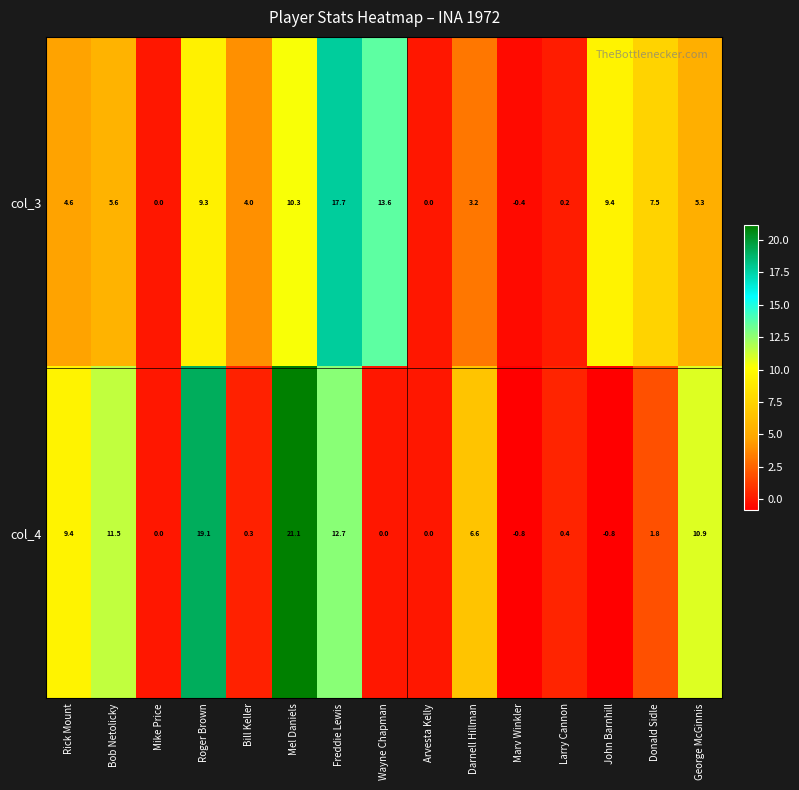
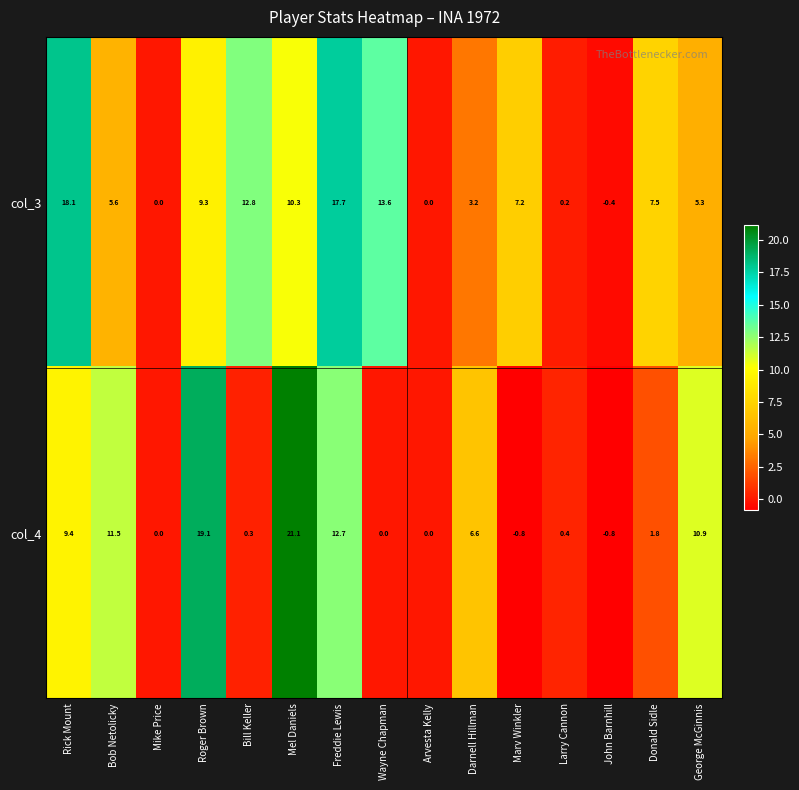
  {
    "col_3": {
-     "Rick Mount": 4.6,
+     "Rick Mount": 18.1,
      "Bob Netolicky": 5.6,
      "Mike Price": 0.0,
      "Roger Brown": 9.3,
-     "Bill Keller": 4.0,
+     "Bill Keller": 12.8,
      "Mel Daniels": 10.3,
      "Freddie Lewis": 17.7,
      "Wayne Chapman": 13.6,
      "Arvesta Kelly": 0.0,
      "Darnell Hillman": 3.2,
-     "Marv Winkler": -0.4,
+     "Marv Winkler": 7.2,
      "Larry Cannon": 0.2,
-     "John Barnhill": 9.4,
+     "John Barnhill": -0.4,
      "George McGinnis": 5.3
    },
    "col_4": {
      "Rick Mount": 9.4,
      "Bob Netolicky": 11.5,
      "Mike Price": 0.0,
      "Roger Brown": 19.1,
      "Bill Keller": 0.3,
      "Mel Daniels": 21.1,
      "Freddie Lewis": 12.7,
      "Wayne Chapman": 0.0,
      "Arvesta Kelly": 0.0,
      "Darnell Hillman": 6.6,
      "Marv Winkler": -0.8,
      "Larry Cannon": 0.4,
      "John Barnhill": -0.8,
      "Donald Sidle": 1.8,
      "George McGinnis": 10.9
    }
  }
